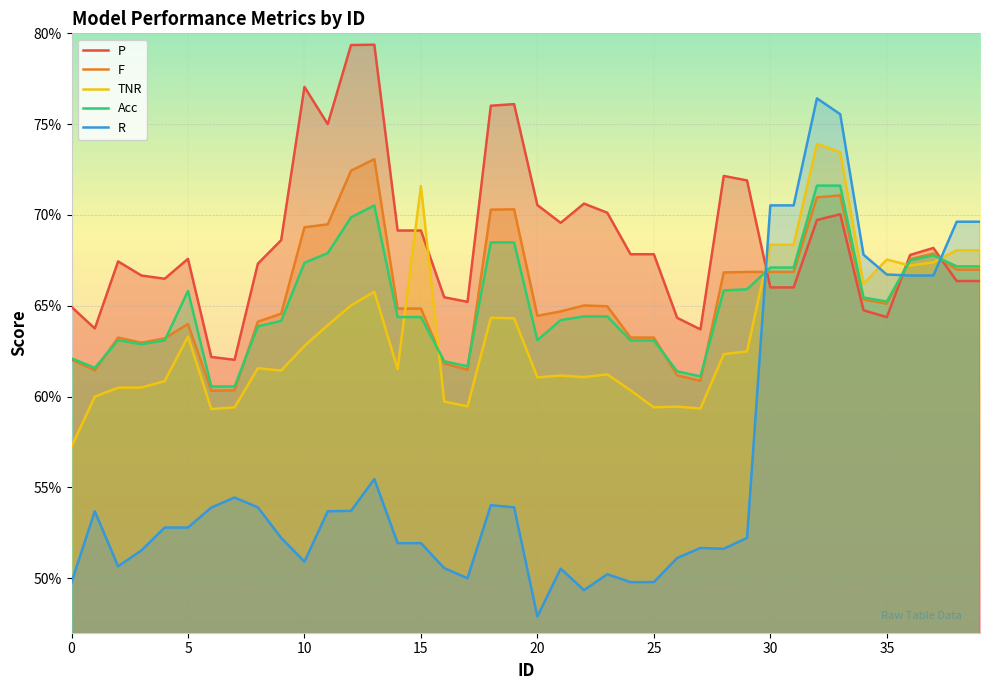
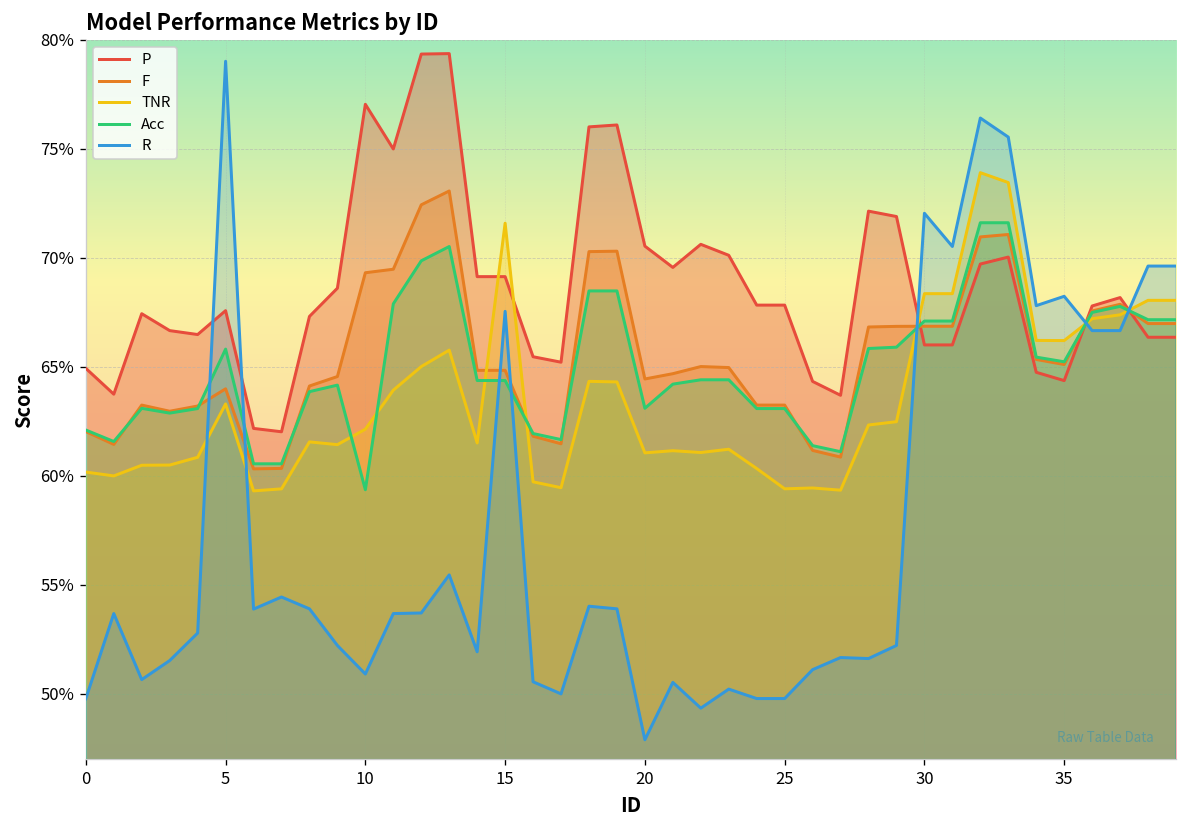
  {
    "TNR": {
-     "0": "57.2%",
+     "0": "60.2%",
      "5": "63.3%",
-     "10": "62.8%",
+     "10": "62.1%",
      "15": "71.6%",
      "20": "61.1%",
      "25": "59.4%",
      "30": "68.4%",
-     "35": "67.5%"
+     "35": "66.2%"
    },
    "Acc": {
      "5": "65.8%",
-     "10": "67.4%",
+     "10": "59.4%",
      "15": "64.4%",
      "20": "63.1%",
      "25": "63.1%",
      "30": "67.1%"
    },
    "R": {
      "0": "49.8%",
-     "5": "52.8%",
+     "5": "79.0%",
      "10": "50.9%",
-     "15": "51.9%",
+     "15": "67.6%",
      "20": "47.9%",
      "25": "49.8%",
-     "30": "70.5%",
-     "35": "66.7%"
+     "30": "72.0%",
+     "35": "68.2%"
    }
  }
